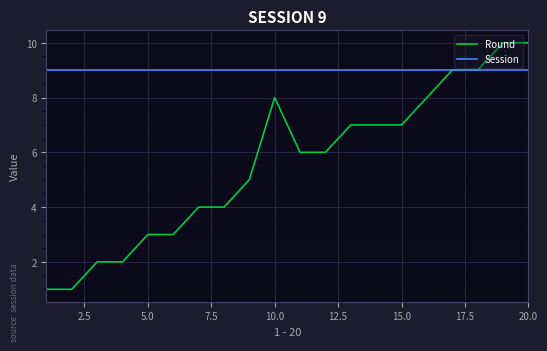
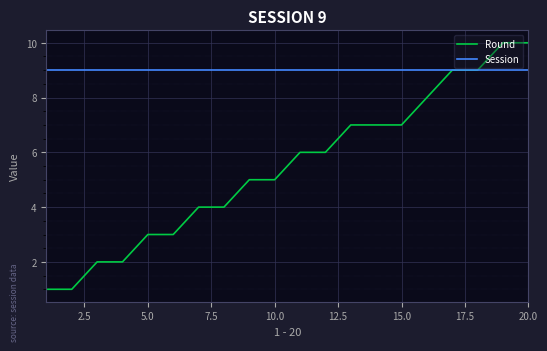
  {
    "Round": {
      "5.0": 3,
-     "10.0": 8,
+     "10.0": 5,
      "15.0": 7,
      "20.0": 10
    },
    "Session": {
      "5.0": 9,
      "10.0": 9,
      "15.0": 9,
      "20.0": 9
    }
  }
